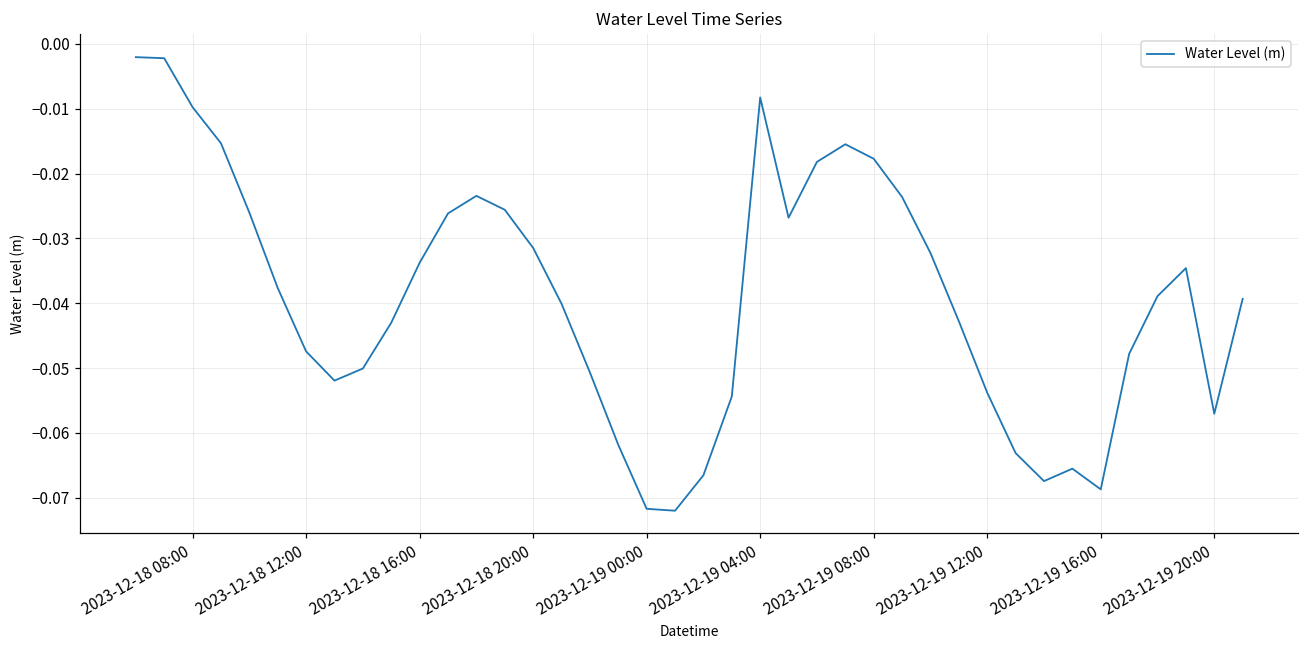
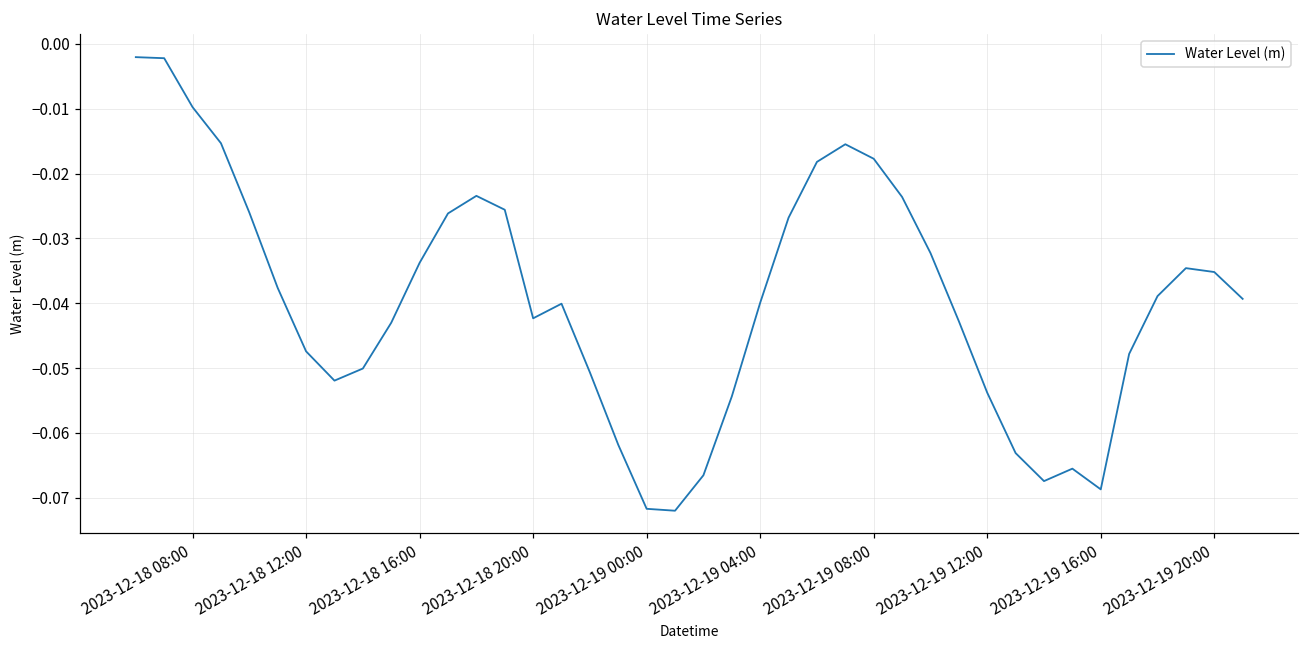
  {
    "2023-12-18 08:00": -0.010,
    "2023-12-18 12:00": -0.047,
    "2023-12-18 16:00": -0.034,
-   "2023-12-18 20:00": -0.031,
+   "2023-12-18 20:00": -0.042,
    "2023-12-19 00:00": -0.072,
-   "2023-12-19 04:00": -0.008,
+   "2023-12-19 04:00": -0.040,
    "2023-12-19 08:00": -0.018,
    "2023-12-19 12:00": -0.054,
    "2023-12-19 16:00": -0.069,
-   "2023-12-19 20:00": -0.057
+   "2023-12-19 20:00": -0.035
  }
